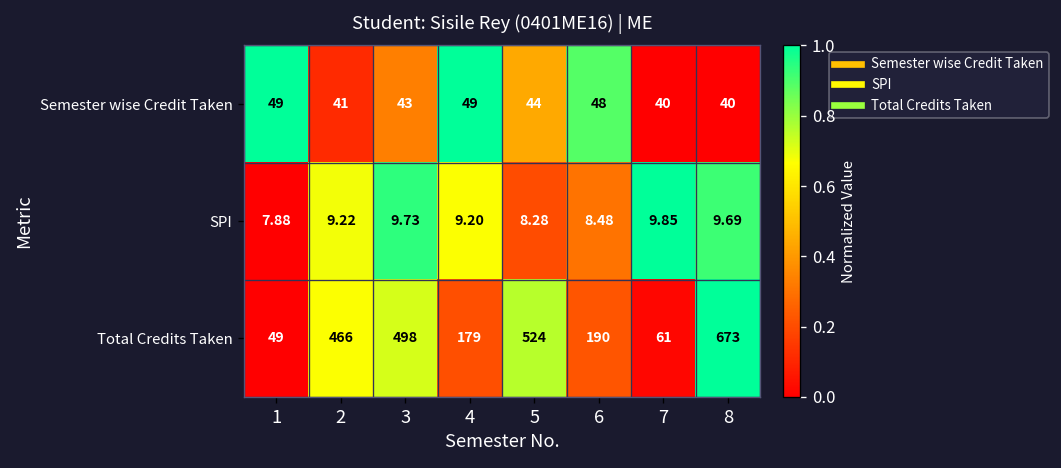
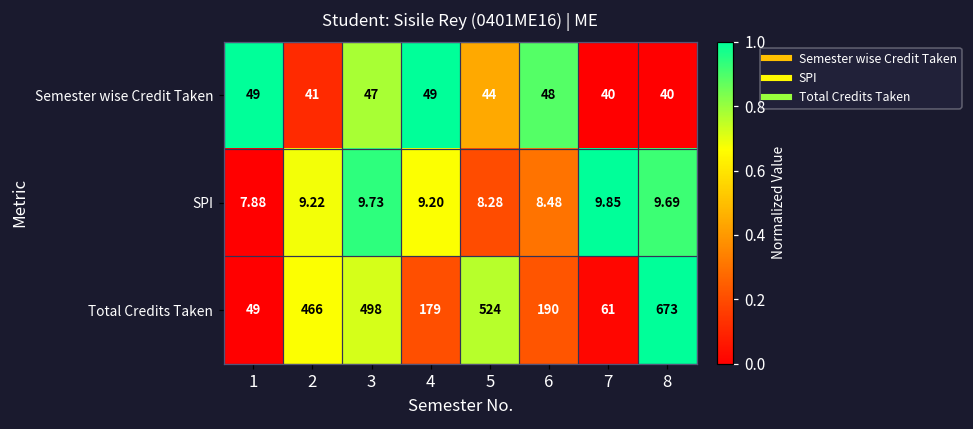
  {
    "Semester wise Credit Taken": {
      "1": 49,
      "2": 41,
-     "3": 43,
+     "3": 47,
      "4": 49,
      "5": 44,
      "6": 48,
      "7": 40,
      "8": 40
    },
    "SPI": {
      "1": 7.88,
      "2": 9.22,
      "3": 9.73,
      "4": 9.20,
      "5": 8.28,
      "6": 8.48,
      "7": 9.85,
      "8": 9.69
    },
    "Total Credits Taken": {
      "1": 49,
      "2": 466,
      "3": 498,
      "4": 179,
      "5": 524,
      "6": 190,
      "7": 61,
      "8": 673
    }
  }
